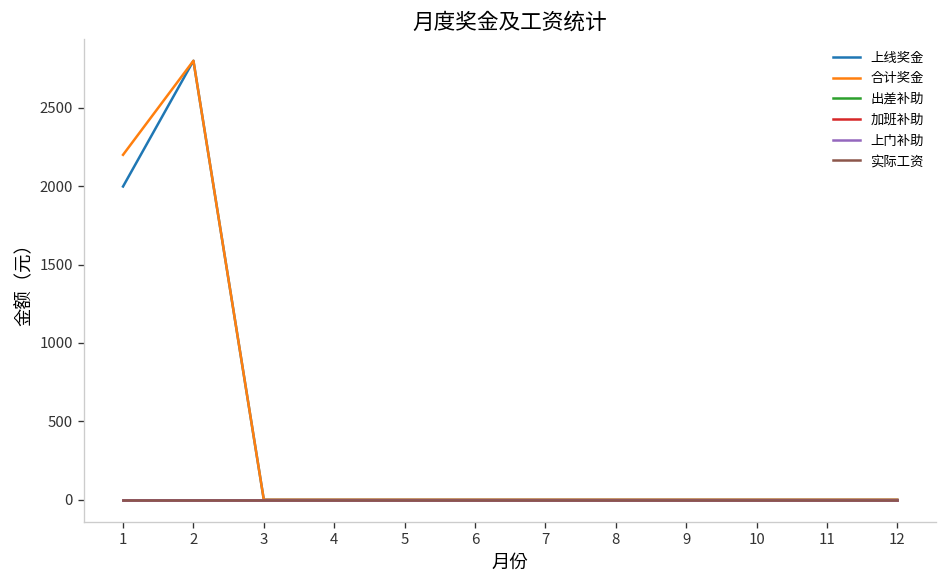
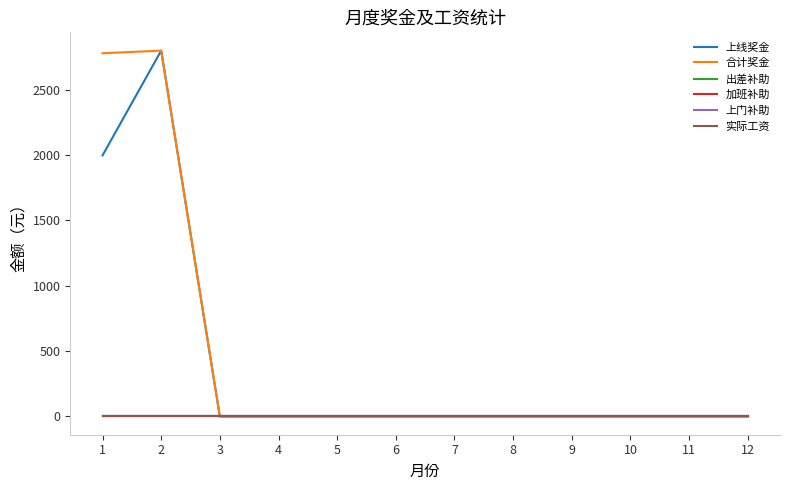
  {
    "上线奖金": {
      "1": 2000
    },
    "合计奖金": {
-     "1": 2200
+     "1": 2780
    },
    "实际工资": {
      "1": 0,
      "2": 0
    }
  }
